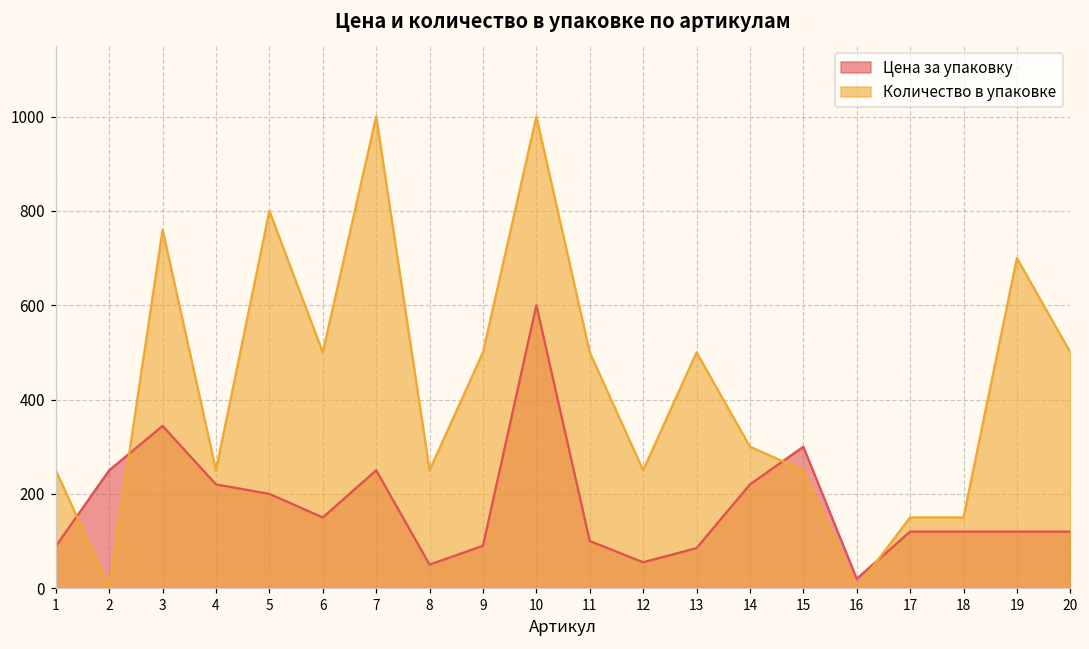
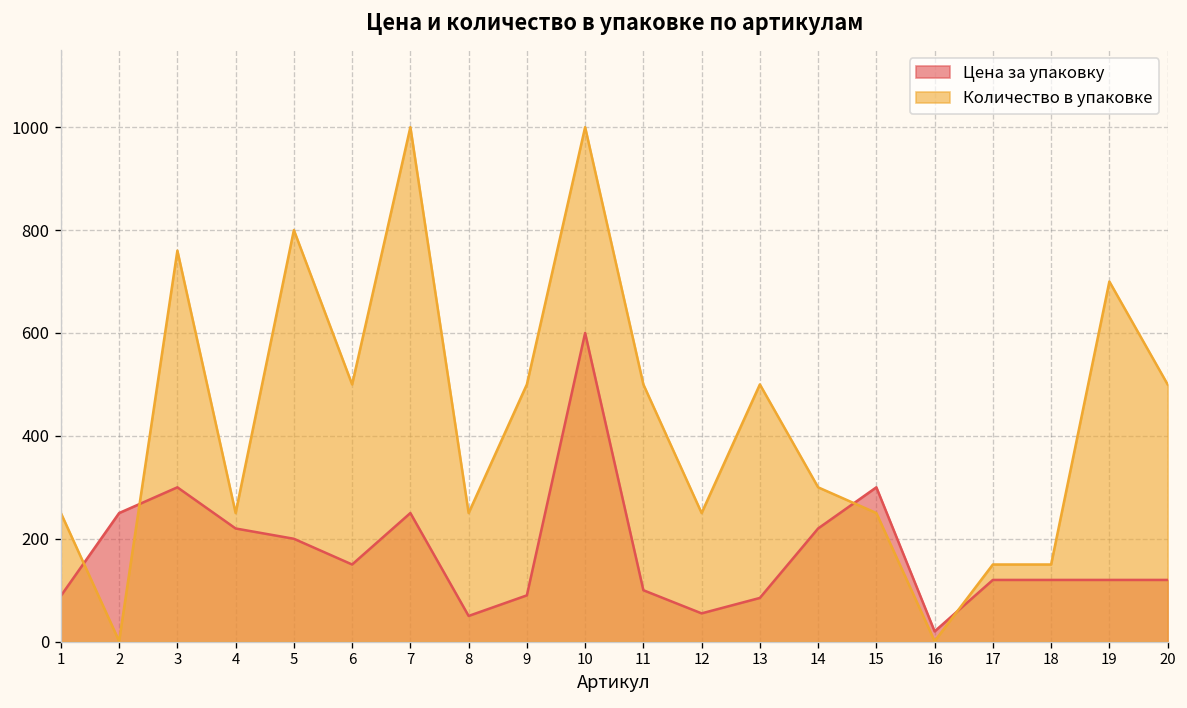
  {
    "Цена за упаковку": {
      "1": 90,
      "2": 250,
-     "3": 340,
+     "3": 300,
      "4": 220,
      "5": 200,
      "6": 150,
      "7": 250,
      "8": 50,
      "9": 90,
      "10": 600,
      "11": 100,
      "12": 60,
      "13": 90,
      "14": 220,
      "15": 300,
      "16": 20,
      "17": 120,
      "18": 120,
      "19": 120,
      "20": 120
    },
    "Количество в упаковке": {
      "1": 250,
      "2": 0,
      "3": 760,
      "4": 250,
      "5": 800,
      "6": 500,
      "7": 1000,
      "8": 250,
      "9": 500,
      "10": 1000,
      "11": 500,
      "12": 250,
      "13": 500,
      "14": 300,
      "15": 250,
      "16": 0,
      "17": 150,
      "18": 150,
      "19": 700,
      "20": 500
    }
  }
